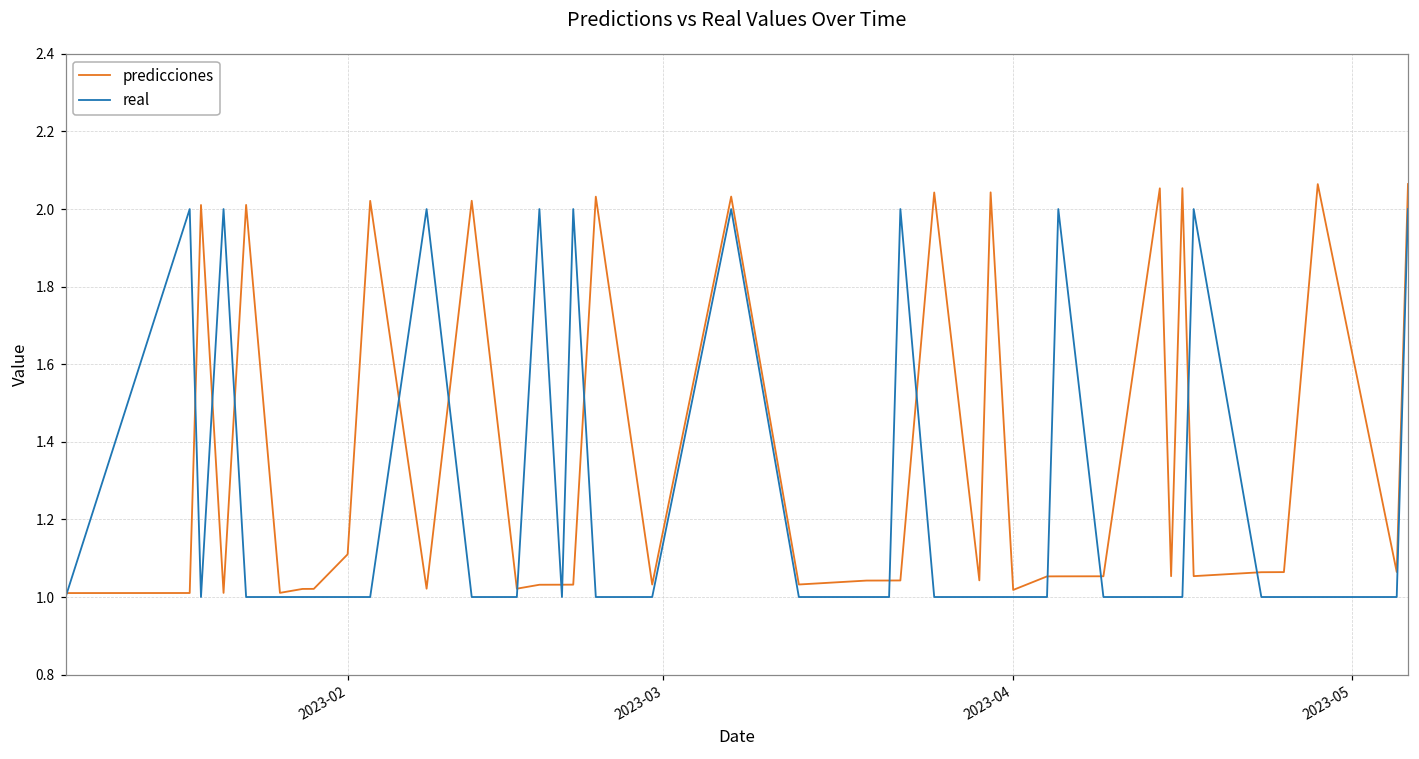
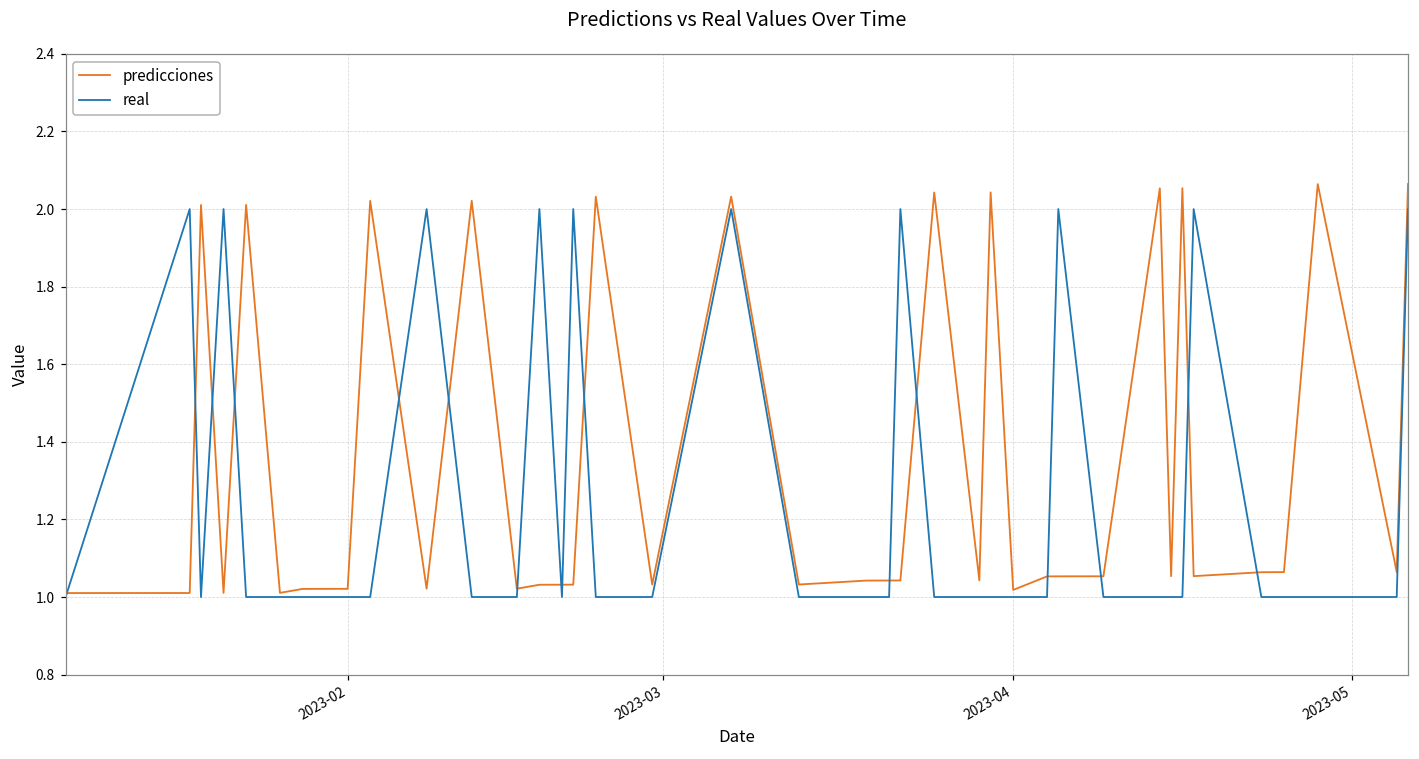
  {
    "predicciones": {
-     "2023-02": 1.11,
+     "2023-02": 1.02,
      "2023-04": 1.02
    },
    "real": {
      "2023-02": 1.00,
      "2023-04": 1.00
    }
  }
